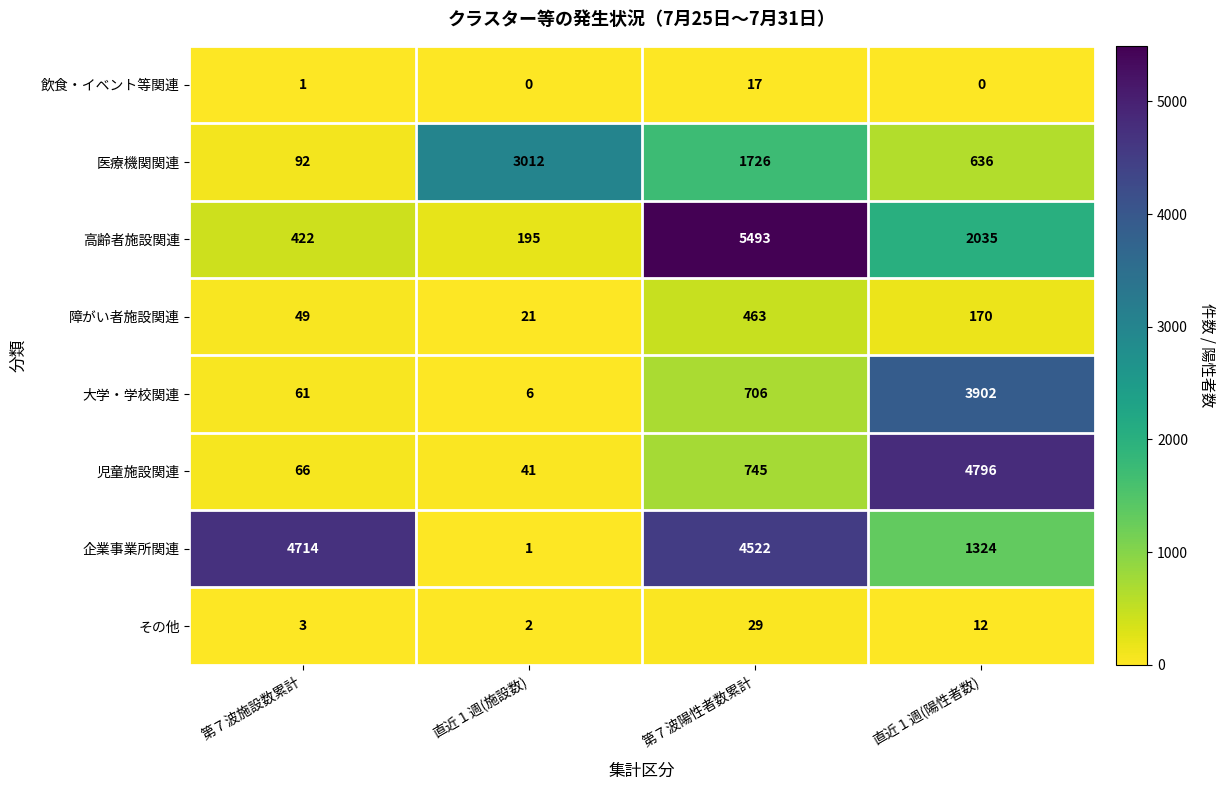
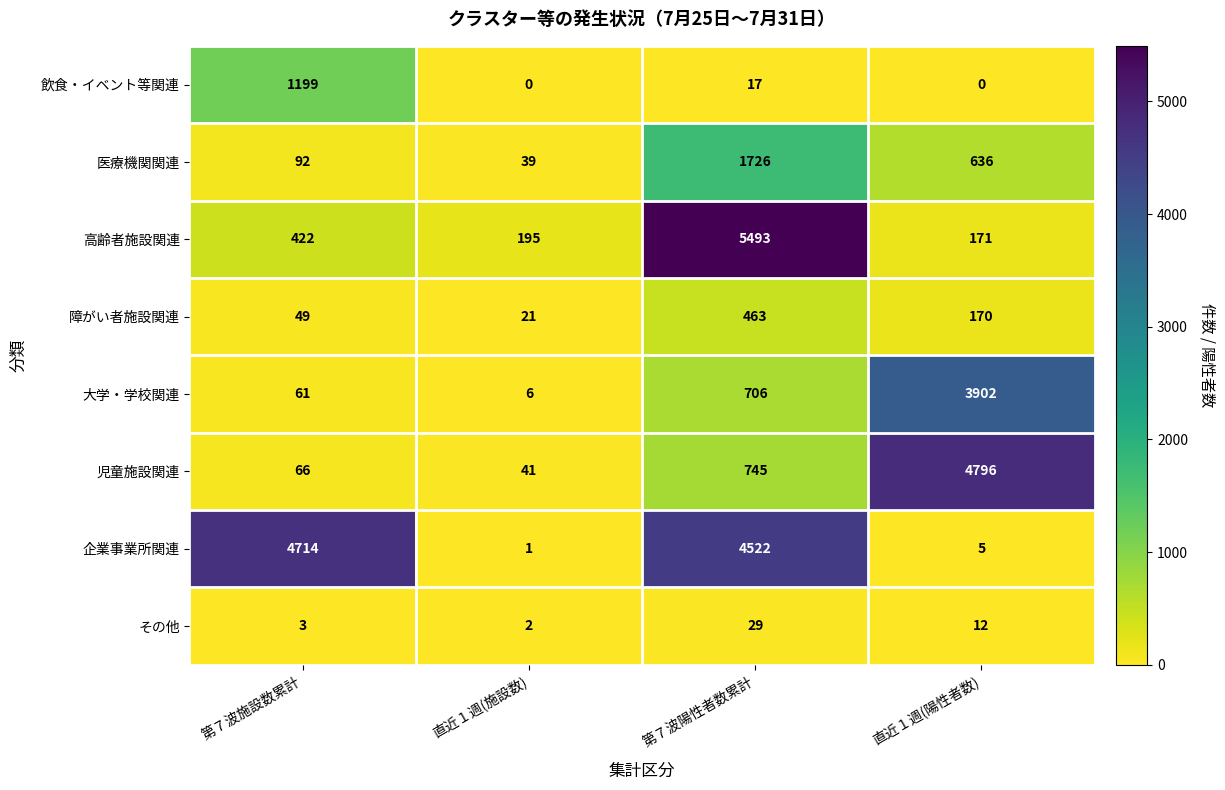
  {
    "飲食・イベント等関連": {
-     "第７波施設数累計": 1,
+     "第７波施設数累計": 1199,
      "直近１週(施設数)": 0,
      "第７波陽性者数累計": 17,
      "直近１週(陽性者数)": 0
    },
    "医療機関関連": {
      "第７波施設数累計": 92,
-     "直近１週(施設数)": 3012,
+     "直近１週(施設数)": 39,
      "第７波陽性者数累計": 1726,
      "直近１週(陽性者数)": 636
    },
    "高齢者施設関連": {
      "第７波施設数累計": 422,
      "直近１週(施設数)": 195,
      "第７波陽性者数累計": 5493,
-     "直近１週(陽性者数)": 2035
+     "直近１週(陽性者数)": 171
    },
    "障がい者施設関連": {
      "第７波施設数累計": 49,
      "直近１週(施設数)": 21,
      "第７波陽性者数累計": 463,
      "直近１週(陽性者数)": 170
    },
    "大学・学校関連": {
      "第７波施設数累計": 61,
      "直近１週(施設数)": 6,
      "第７波陽性者数累計": 706,
      "直近１週(陽性者数)": 3902
    },
    "児童施設関連": {
      "第７波施設数累計": 66,
      "直近１週(施設数)": 41,
      "第７波陽性者数累計": 745,
      "直近１週(陽性者数)": 4796
    },
    "企業事業所関連": {
      "第７波施設数累計": 4714,
      "直近１週(施設数)": 1,
      "第７波陽性者数累計": 4522,
-     "直近１週(陽性者数)": 1324
+     "直近１週(陽性者数)": 5
    },
    "その他": {
      "第７波施設数累計": 3,
      "直近１週(施設数)": 2,
      "第７波陽性者数累計": 29,
      "直近１週(陽性者数)": 12
    }
  }
